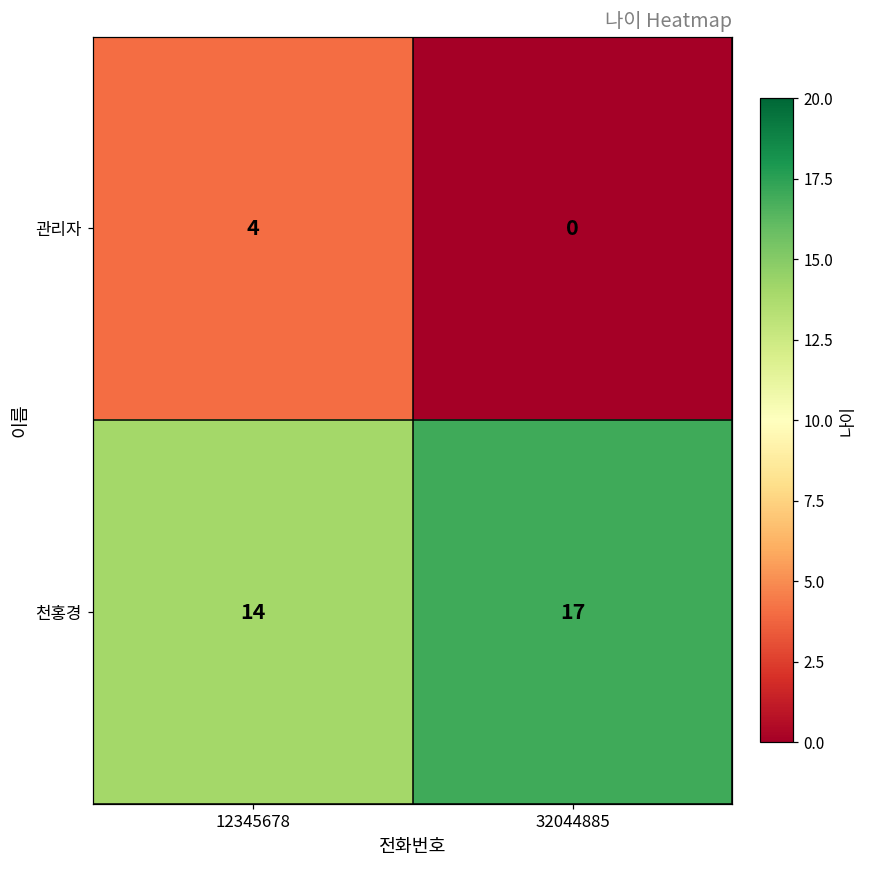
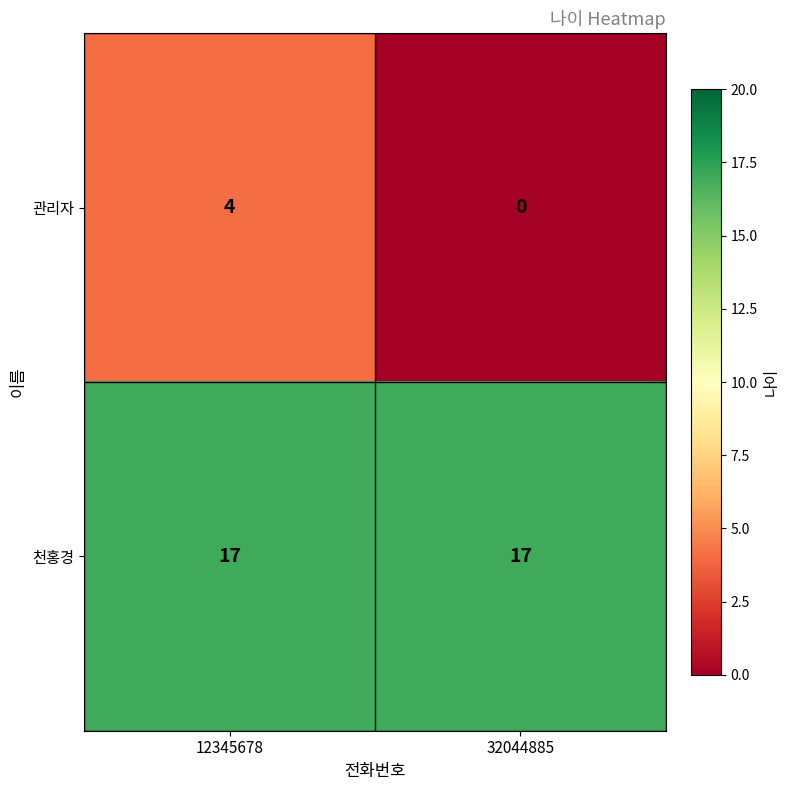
  {
    "관리자": {
      "12345678": 4,
      "32044885": 0
    },
    "천홍경": {
-     "12345678": 14,
+     "12345678": 17,
      "32044885": 17
    }
  }
